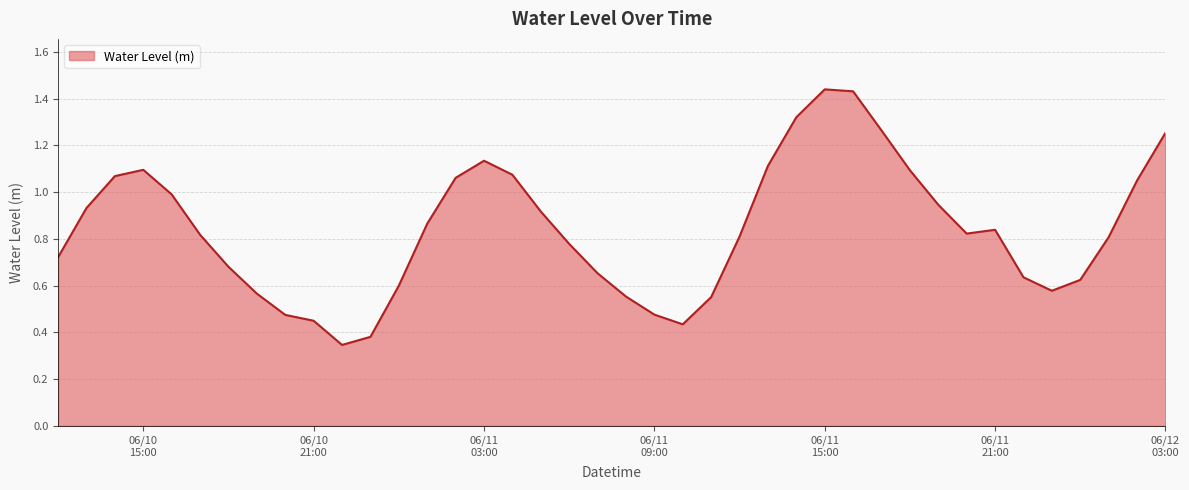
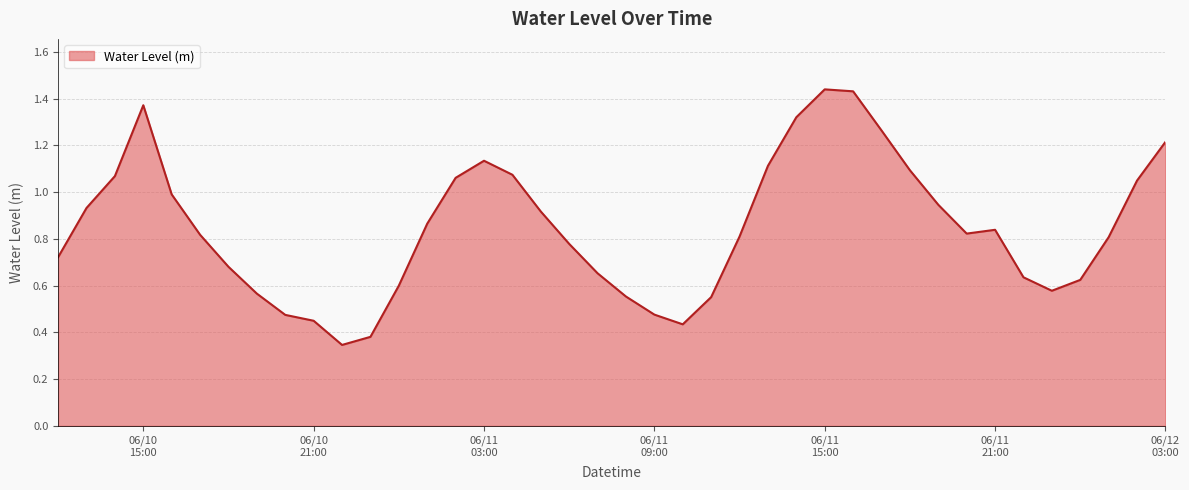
  {
-   "06/10 15:00": 1.10,
+   "06/10 15:00": 1.37,
    "06/10 21:00": 0.45,
    "06/11 03:00": 1.13,
    "06/11 09:00": 0.48,
    "06/11 15:00": 1.44,
    "06/11 21:00": 0.84,
-   "06/12 03:00": 1.25
+   "06/12 03:00": 1.21
  }
